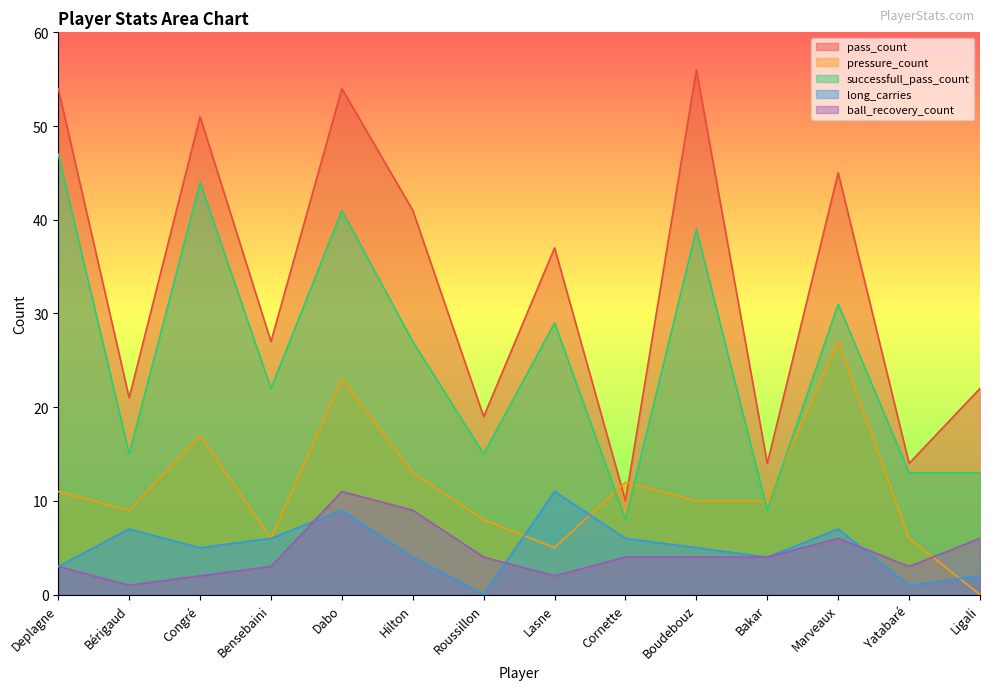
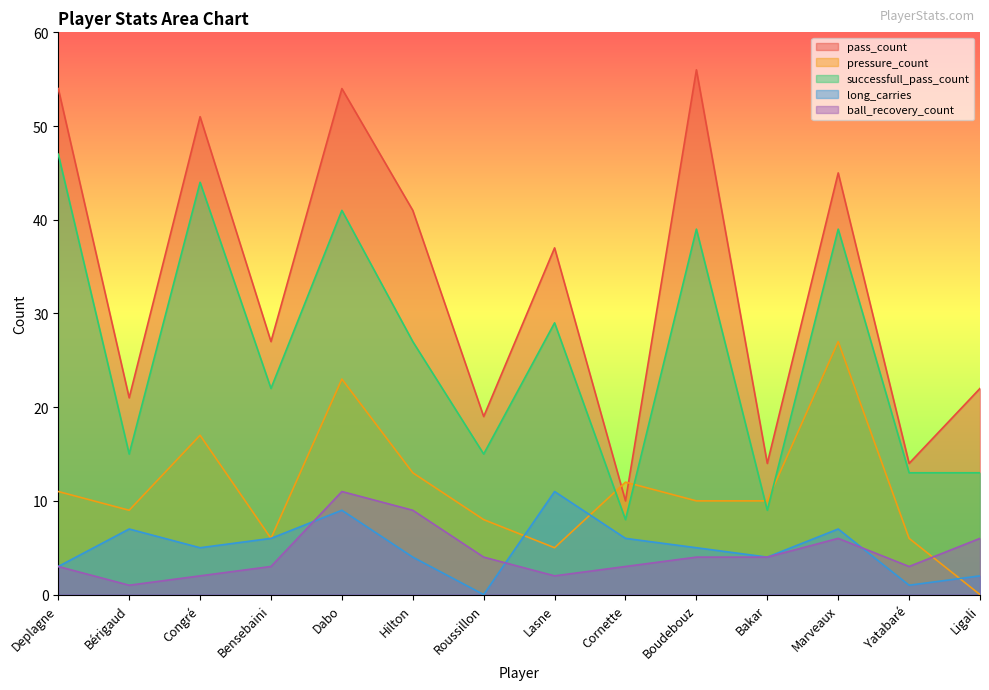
  {
    "pass_count": {
      "Deplagne": 54,
      "Bérigaud": 21,
      "Congré": 51,
      "Bensebaini": 27,
      "Dabo": 54,
      "Hilton": 41,
      "Roussillon": 19,
      "Lasne": 37,
      "Cornette": 10,
      "Boudebouz": 56,
      "Bakar": 14,
      "Marveaux": 45,
      "Yatabaré": 14,
      "Ligali": 22
    },
    "pressure_count": {
      "Deplagne": 11,
      "Bérigaud": 9,
      "Congré": 17,
      "Dabo": 23,
      "Hilton": 13,
      "Roussillon": 8,
      "Lasne": 5,
      "Cornette": 12,
      "Boudebouz": 10,
      "Bakar": 10,
      "Marveaux": 27,
      "Yatabaré": 6,
      "Ligali": 0
    },
    "successfull_pass_count": {
      "Deplagne": 47,
      "Bérigaud": 15,
      "Congré": 44,
      "Bensebaini": 22,
      "Dabo": 41,
      "Hilton": 27,
      "Roussillon": 15,
      "Lasne": 29,
      "Cornette": 8,
      "Boudebouz": 39,
      "Bakar": 9,
-     "Marveaux": 31,
+     "Marveaux": 39,
      "Yatabaré": 13,
      "Ligali": 13
    },
    "long_carries": {
      "Bérigaud": 7,
      "Congré": 5,
      "Dabo": 9,
      "Hilton": 4,
      "Roussillon": 0,
      "Lasne": 11,
      "Cornette": 6,
      "Boudebouz": 5,
      "Marveaux": 7,
      "Yatabaré": 1,
      "Ligali": 2
    },
    "ball_recovery_count": {
      "Bérigaud": 1,
      "Congré": 2,
      "Bensebaini": 3,
      "Dabo": 11,
      "Hilton": 9,
      "Roussillon": 4,
      "Lasne": 2,
-     "Cornette": 4,
+     "Cornette": 3,
      "Boudebouz": 4,
      "Marveaux": 6,
      "Yatabaré": 3,
      "Ligali": 6
    }
  }
